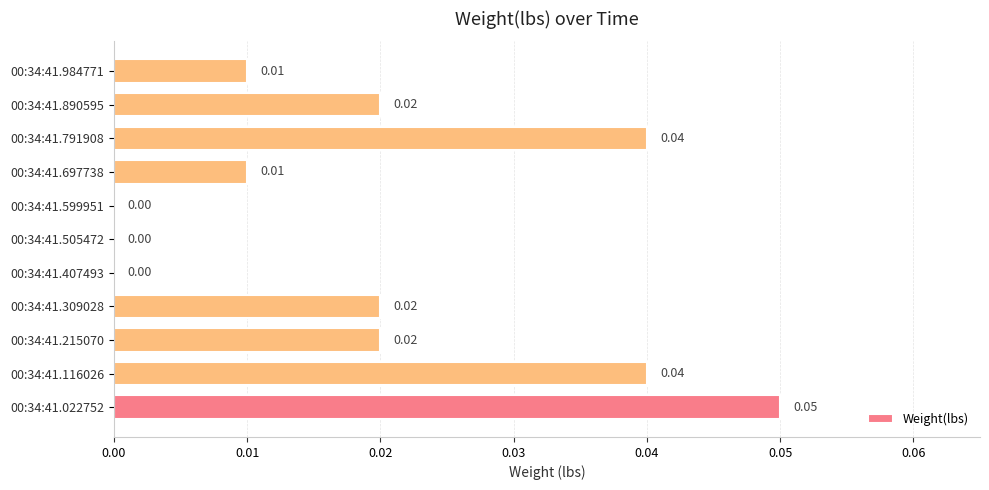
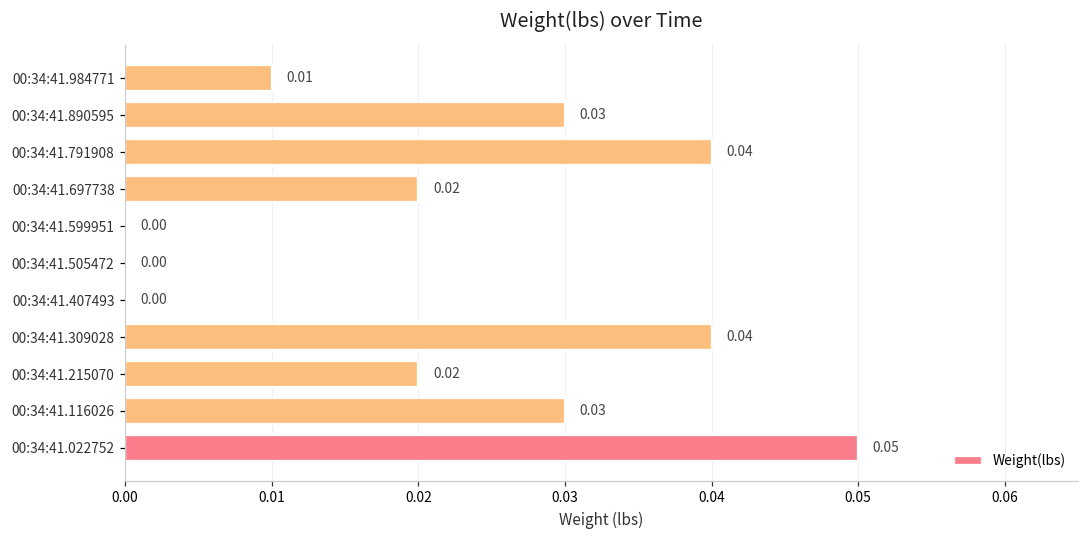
  {
    "00:34:41.984771": 0.01,
-   "00:34:41.890595": 0.02,
+   "00:34:41.890595": 0.03,
    "00:34:41.791908": 0.04,
-   "00:34:41.697738": 0.01,
+   "00:34:41.697738": 0.02,
    "00:34:41.599951": 0.00,
    "00:34:41.505472": 0.00,
    "00:34:41.407493": 0.00,
-   "00:34:41.309028": 0.02,
+   "00:34:41.309028": 0.04,
    "00:34:41.215070": 0.02,
-   "00:34:41.116026": 0.04,
+   "00:34:41.116026": 0.03,
    "00:34:41.022752": 0.05
  }
